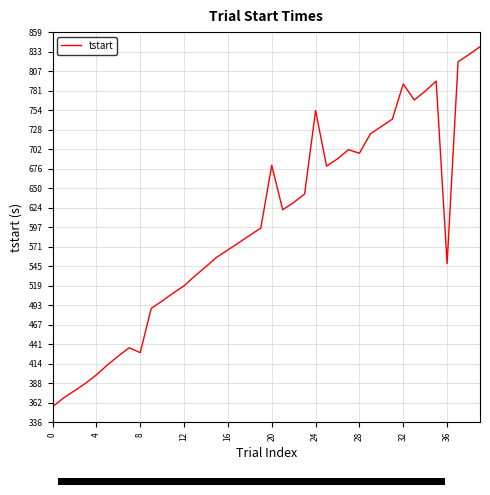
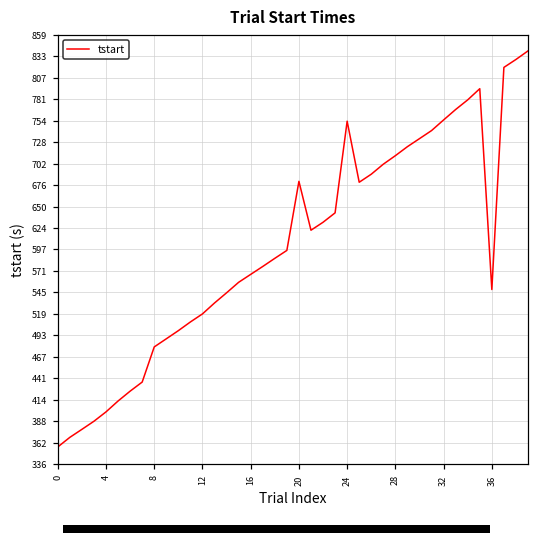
  {
    "0": 360,
    "4": 400,
-   "8": 430,
+   "8": 480,
    "12": 520,
    "16": 570,
    "20": 680,
    "24": 750,
-   "28": 700,
-   "32": 790,
+   "28": 710,
+   "32": 760,
    "36": 550
  }
